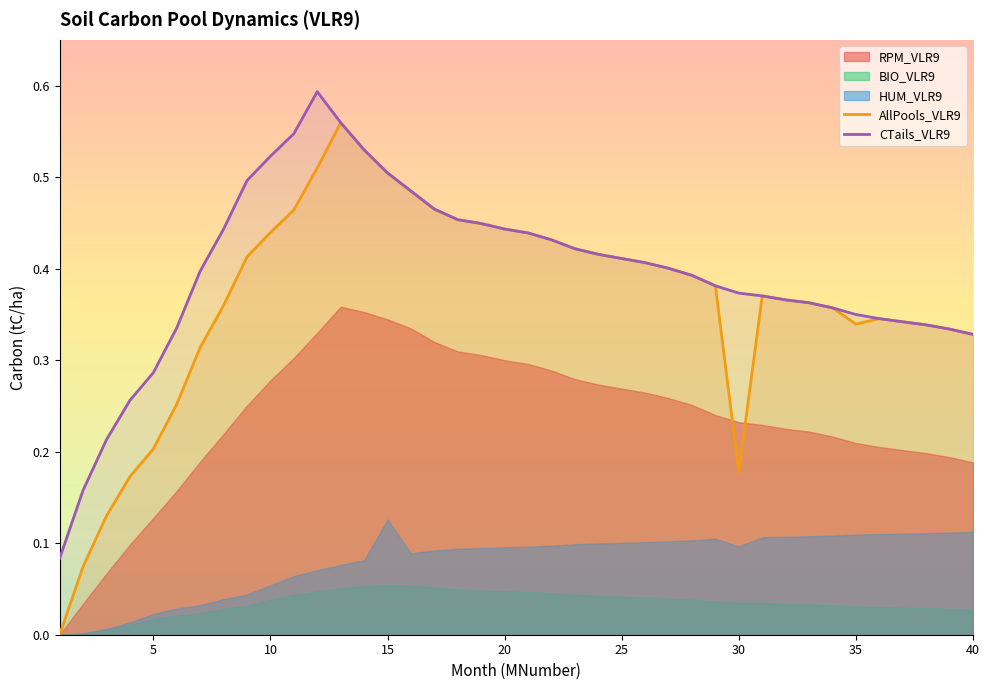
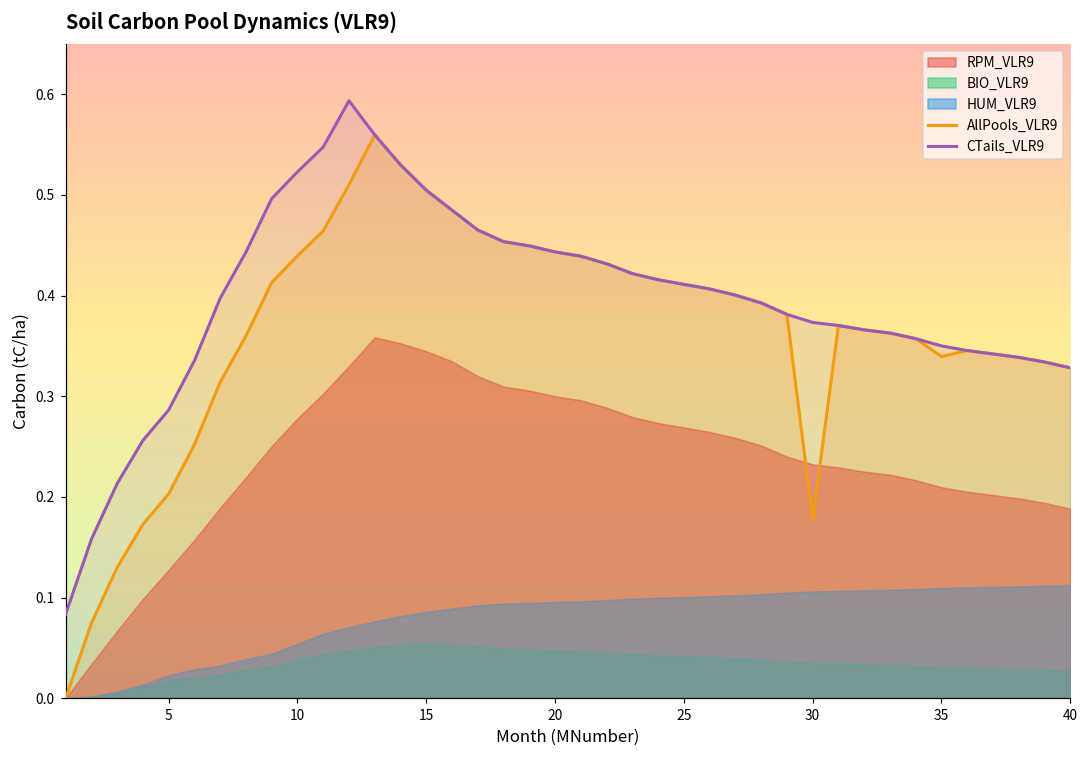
  {
    "RPM_VLR9": {
      "5": 0.13,
      "10": 0.28,
      "15": 0.34,
      "20": 0.30,
      "25": 0.27,
      "30": 0.23,
      "35": 0.21,
      "40": 0.19
    },
    "BIO_VLR9": {
      "5": 0.02,
      "10": 0.04,
      "15": 0.05,
      "20": 0.05,
      "25": 0.04,
      "30": 0.03,
      "35": 0.03,
      "40": 0.03
    },
    "HUM_VLR9": {
      "5": 0.02,
      "10": 0.05,
-     "15": 0.13,
+     "15": 0.09,
      "20": 0.10,
      "25": 0.10,
-     "30": 0.10,
+     "30": 0.11,
      "35": 0.11,
      "40": 0.11
    },
    "AllPools_VLR9": {
      "5": 0.20,
      "10": 0.44,
      "30": 0.18,
      "35": 0.34
    },
    "CTails_VLR9": {
      "5": 0.29,
      "10": 0.52,
      "30": 0.37,
      "35": 0.35
    }
  }
